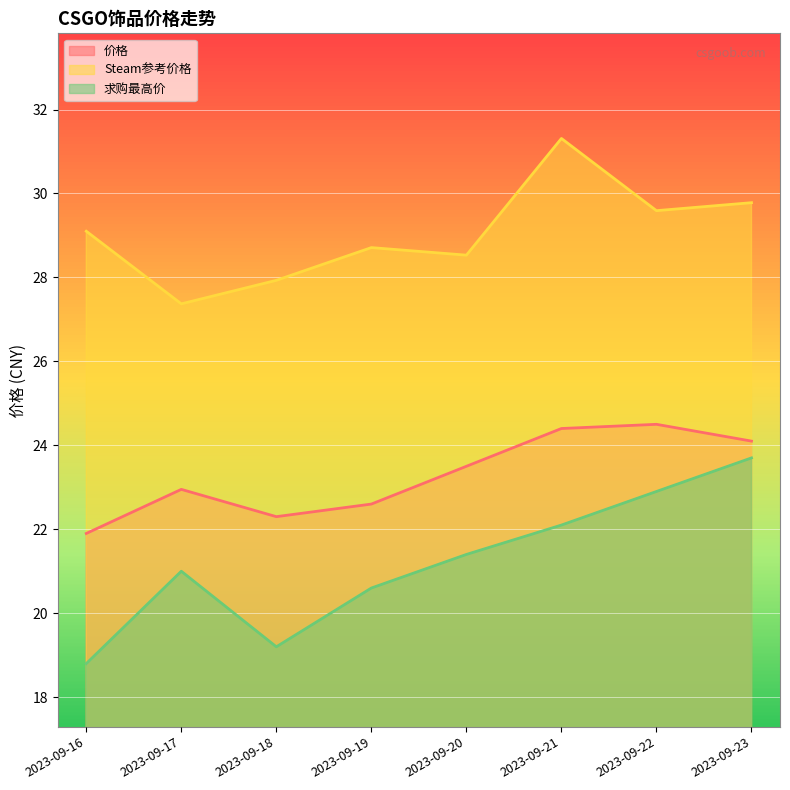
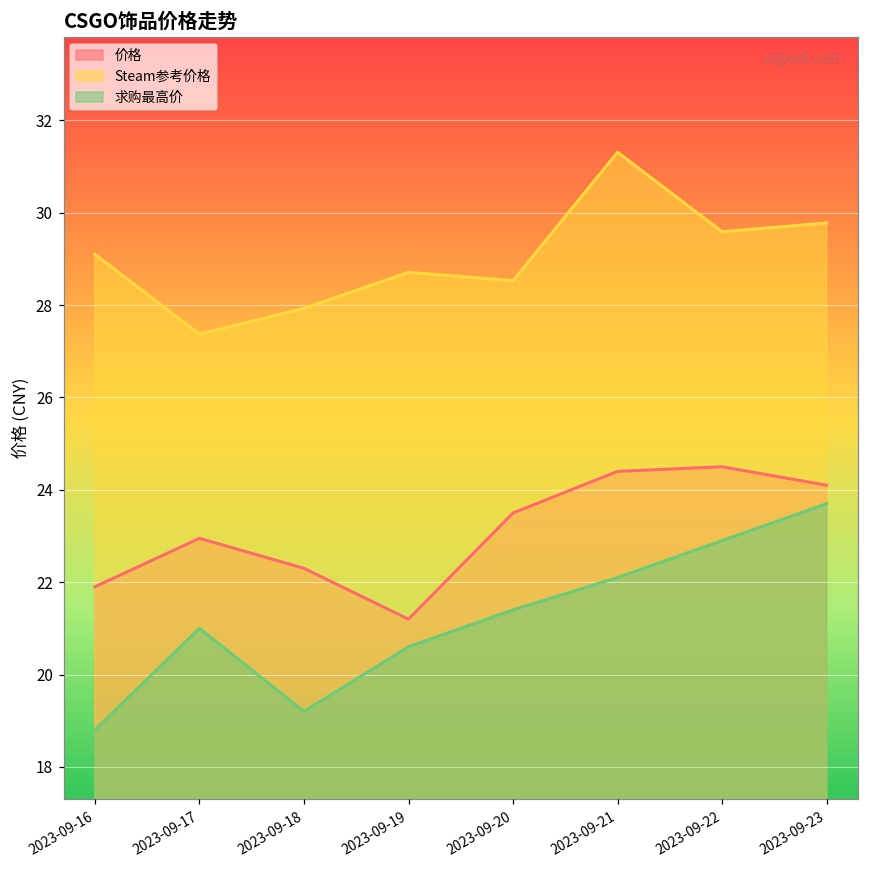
  {
    "价格": {
      "2023-09-16": 21.9,
      "2023-09-17": 23.0,
      "2023-09-18": 22.3,
-     "2023-09-19": 22.6,
+     "2023-09-19": 21.2,
      "2023-09-20": 23.5,
      "2023-09-21": 24.4,
      "2023-09-22": 24.5,
      "2023-09-23": 24.1
    },
    "Steam参考价格": {
      "2023-09-16": 29.1,
      "2023-09-17": 27.4,
      "2023-09-18": 27.9,
      "2023-09-19": 28.7,
      "2023-09-20": 28.5,
      "2023-09-21": 31.3,
      "2023-09-22": 29.6,
      "2023-09-23": 29.8
    },
    "求购最高价": {
      "2023-09-16": 18.8,
      "2023-09-17": 21.0,
      "2023-09-18": 19.2,
      "2023-09-19": 20.6,
      "2023-09-20": 21.4,
      "2023-09-21": 22.1,
      "2023-09-22": 22.9,
      "2023-09-23": 23.7
    }
  }
